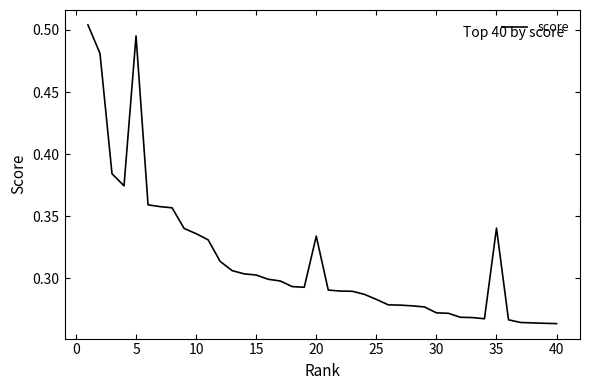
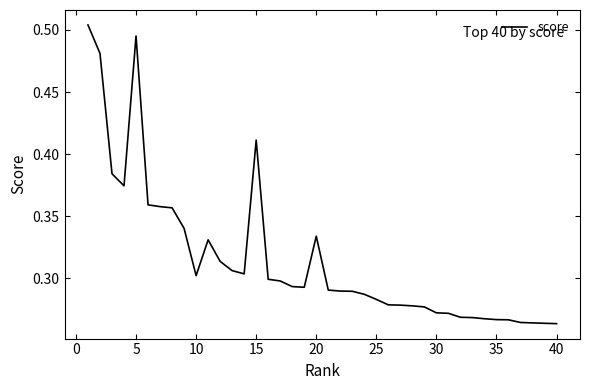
  {
    "5": 0.495,
-   "10": 0.336,
-   "15": 0.303,
+   "10": 0.302,
+   "15": 0.411,
    "20": 0.334,
    "25": 0.283,
    "30": 0.272,
-   "35": 0.341,
+   "35": 0.267,
    "40": 0.264
  }
